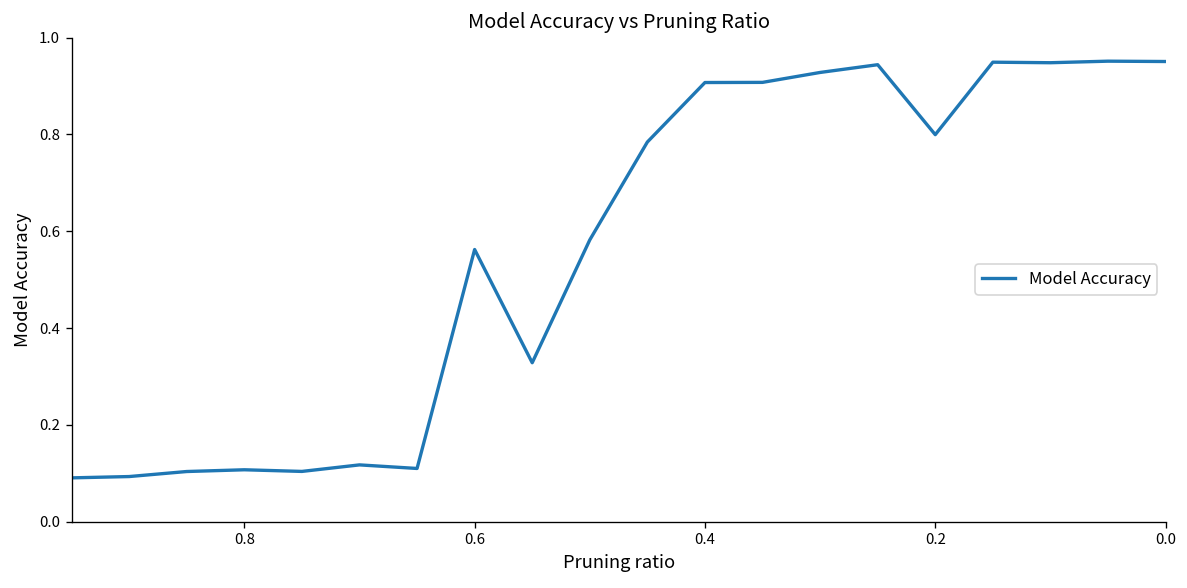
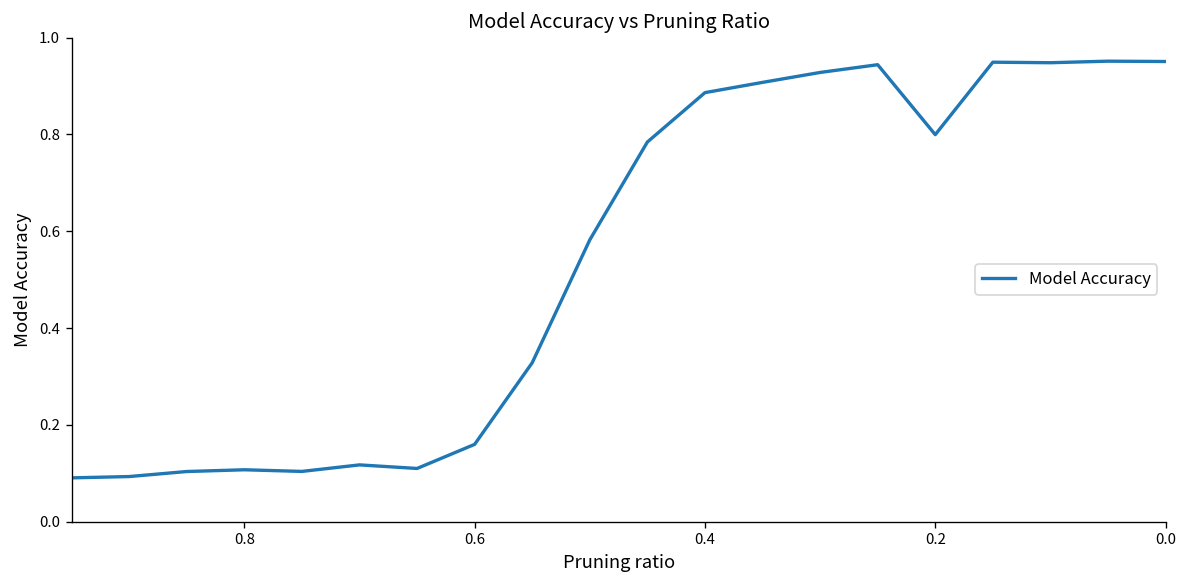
  {
    "0.8": 0.11,
-   "0.6": 0.56,
-   "0.4": 0.91,
+   "0.6": 0.16,
+   "0.4": 0.89,
    "0.2": 0.80,
    "0.0": 0.95
  }
